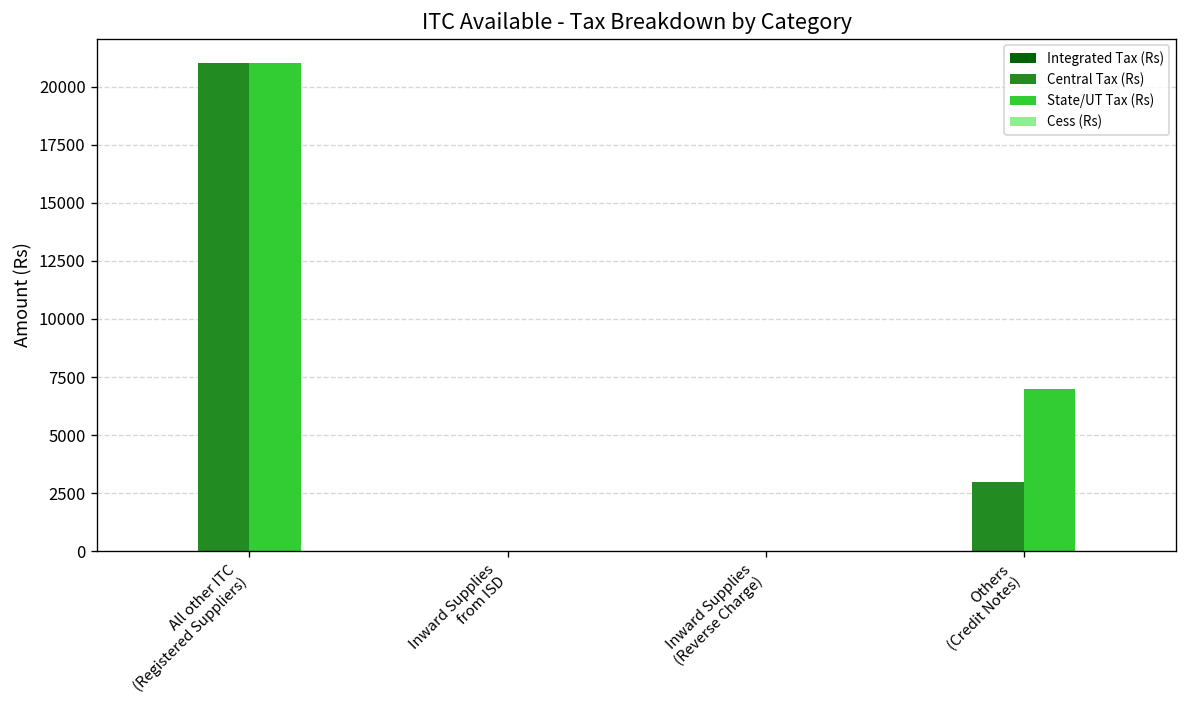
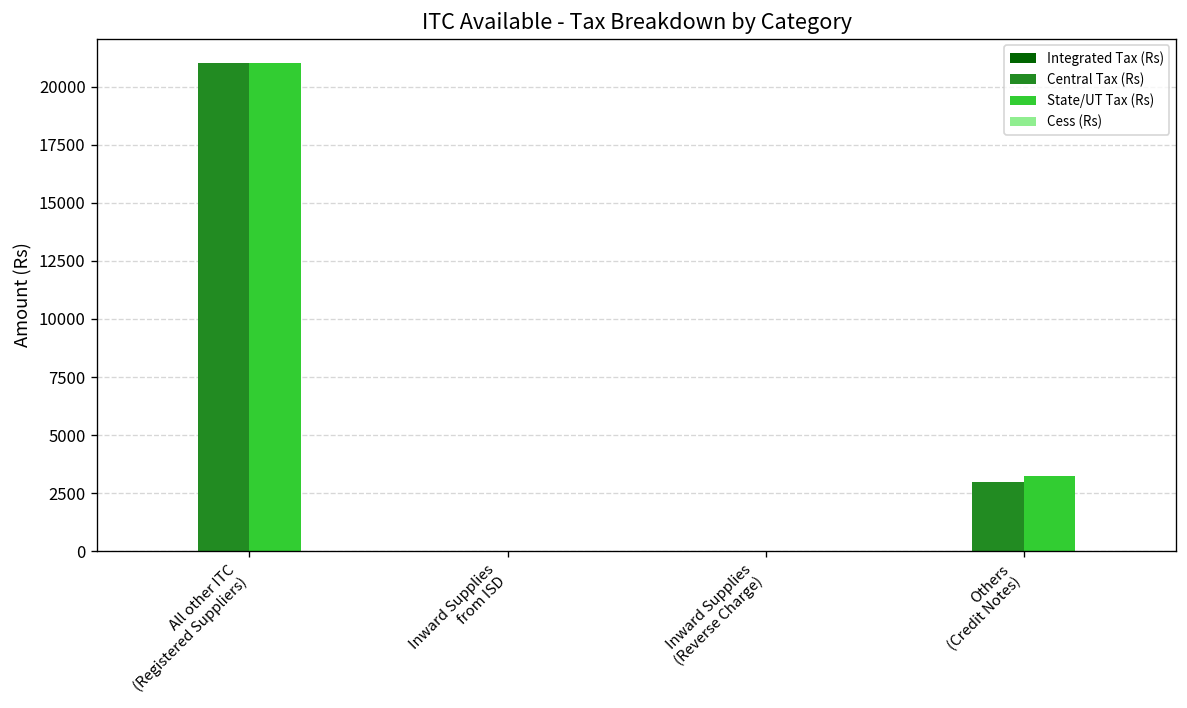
  {
    "Integrated Tax (Rs)": {
      "All other ITC (Registered Suppliers)": 0,
      "Inward Supplies from ISD": 0,
      "Inward Supplies (Reverse Charge)": 0,
      "Others (Credit Notes)": 0
    },
    "Central Tax (Rs)": {
      "All other ITC (Registered Suppliers)": 21000,
      "Inward Supplies from ISD": 0,
      "Inward Supplies (Reverse Charge)": 0,
      "Others (Credit Notes)": 3000
    },
    "State/UT Tax (Rs)": {
      "All other ITC (Registered Suppliers)": 21000,
      "Inward Supplies from ISD": 0,
      "Inward Supplies (Reverse Charge)": 0,
-     "Others (Credit Notes)": 7000
+     "Others (Credit Notes)": 3200
    },
    "Cess (Rs)": {
      "All other ITC (Registered Suppliers)": 0,
      "Inward Supplies from ISD": 0,
      "Inward Supplies (Reverse Charge)": 0,
      "Others (Credit Notes)": 0
    }
  }
